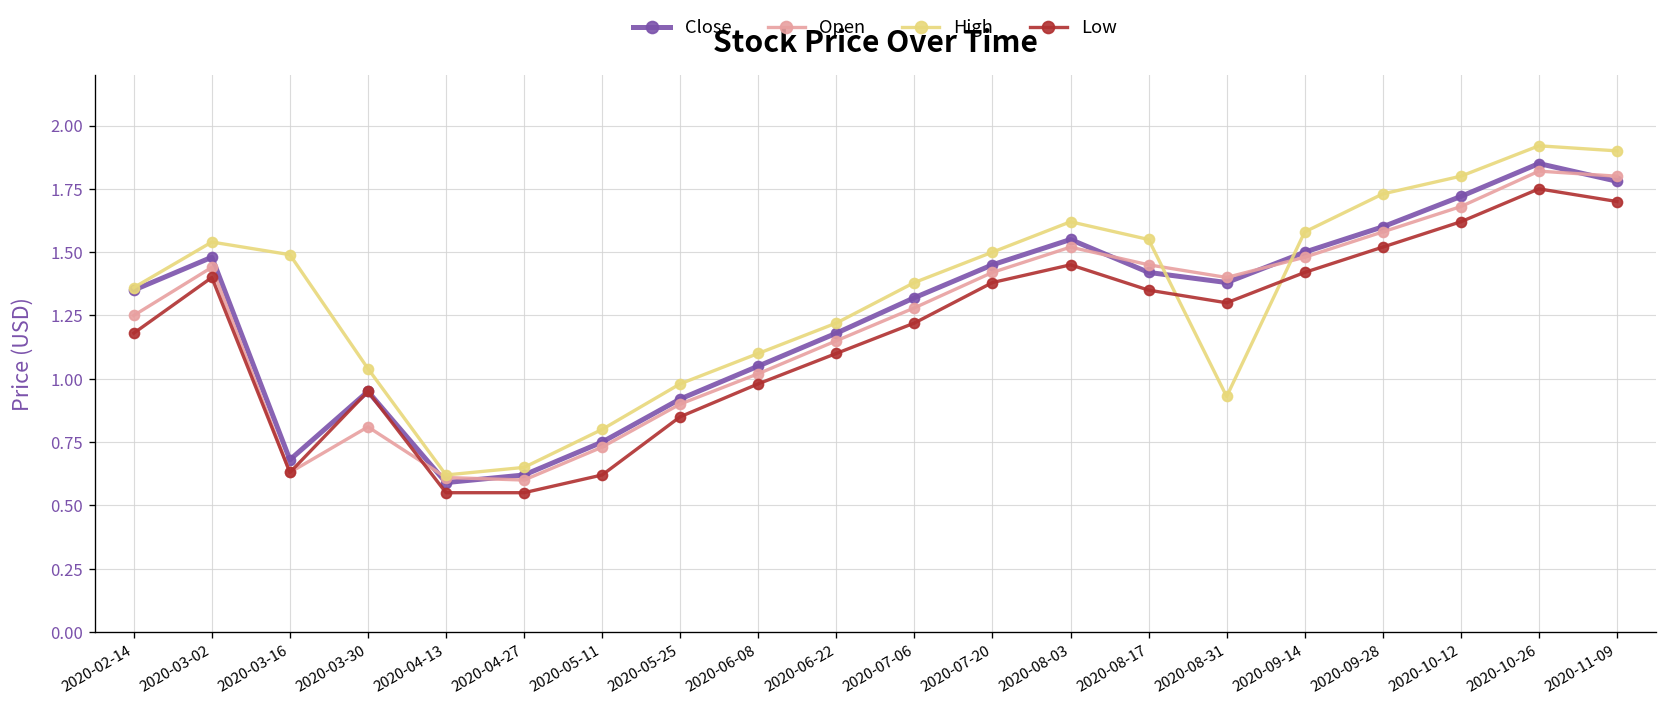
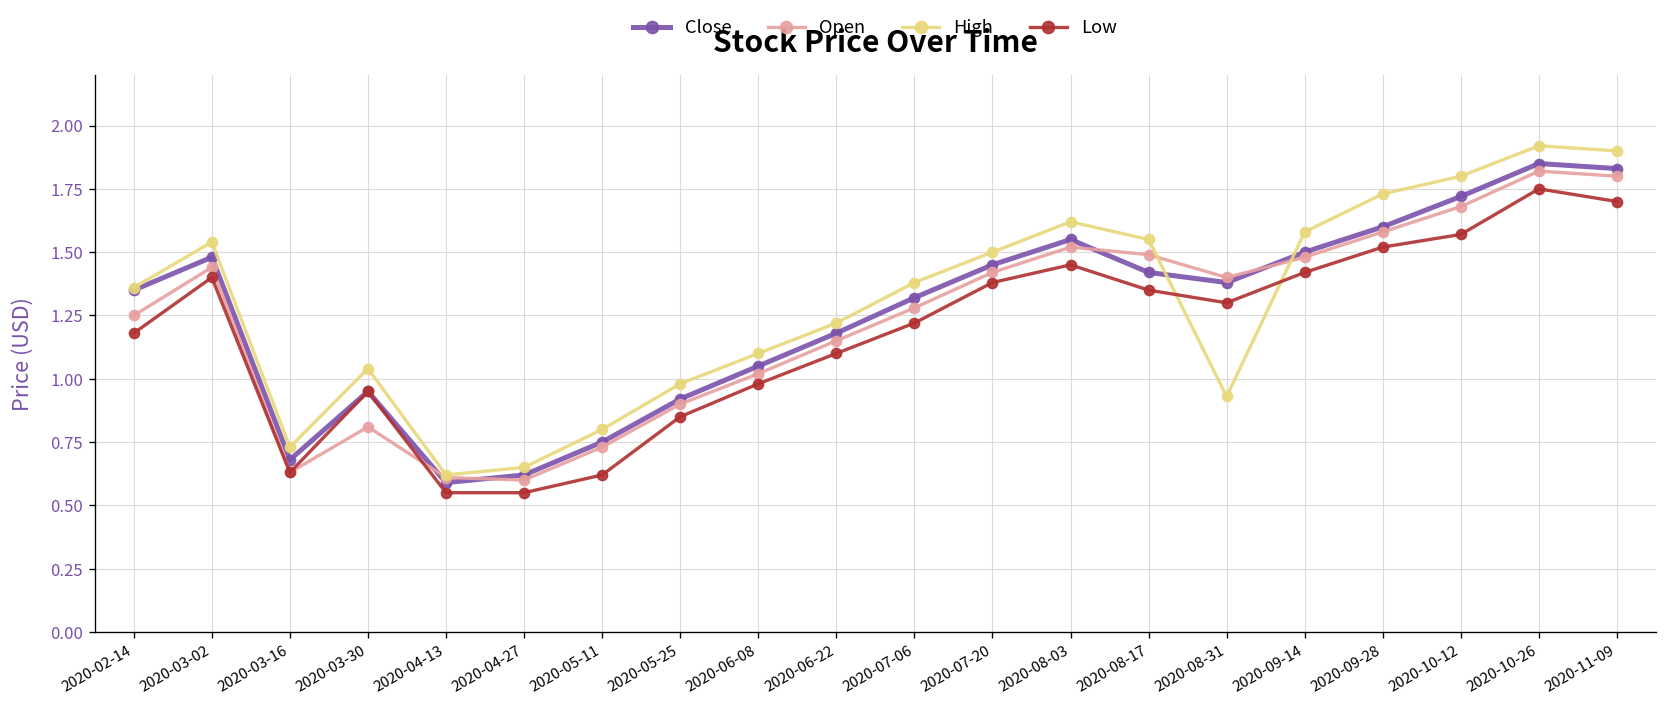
  {
    "Close": {
      "2020-03-02": 1.48,
      "2020-03-16": 0.68,
      "2020-04-13": 0.59,
      "2020-04-27": 0.62,
      "2020-05-11": 0.75,
      "2020-05-25": 0.92,
      "2020-06-08": 1.05,
      "2020-06-22": 1.18,
      "2020-07-06": 1.32,
      "2020-07-20": 1.45,
      "2020-08-03": 1.55,
      "2020-08-17": 1.42,
      "2020-08-31": 1.38,
      "2020-09-14": 1.50,
      "2020-09-28": 1.60,
      "2020-10-12": 1.72,
      "2020-10-26": 1.85,
-     "2020-11-09": 1.78
+     "2020-11-09": 1.83
    },
    "Open": {
      "2020-02-14": 1.25,
      "2020-03-02": 1.44,
      "2020-03-30": 0.81,
      "2020-04-27": 0.60,
      "2020-05-11": 0.73,
      "2020-05-25": 0.90,
      "2020-06-08": 1.02,
      "2020-06-22": 1.15,
      "2020-07-06": 1.28,
      "2020-07-20": 1.42,
      "2020-08-03": 1.52,
-     "2020-08-17": 1.45,
+     "2020-08-17": 1.49,
      "2020-08-31": 1.40,
      "2020-09-14": 1.48,
      "2020-09-28": 1.58,
      "2020-10-12": 1.68,
      "2020-10-26": 1.82,
      "2020-11-09": 1.80
    },
    "High": {
      "2020-03-02": 1.54,
-     "2020-03-16": 1.49,
+     "2020-03-16": 0.73,
      "2020-03-30": 1.04,
      "2020-04-27": 0.65,
      "2020-05-11": 0.80,
      "2020-05-25": 0.98,
      "2020-06-08": 1.10,
      "2020-06-22": 1.22,
      "2020-07-06": 1.38,
      "2020-07-20": 1.50,
      "2020-08-03": 1.62,
      "2020-08-17": 1.55,
      "2020-08-31": 0.93,
      "2020-09-14": 1.58,
      "2020-09-28": 1.73,
      "2020-10-12": 1.80,
      "2020-10-26": 1.92,
      "2020-11-09": 1.90
    },
    "Low": {
      "2020-02-14": 1.18,
      "2020-03-02": 1.40,
      "2020-04-13": 0.55,
      "2020-04-27": 0.55,
      "2020-05-11": 0.62,
      "2020-05-25": 0.85,
      "2020-06-08": 0.98,
      "2020-06-22": 1.10,
      "2020-07-06": 1.22,
      "2020-07-20": 1.38,
      "2020-08-03": 1.45,
      "2020-08-17": 1.35,
      "2020-08-31": 1.30,
      "2020-09-14": 1.42,
      "2020-09-28": 1.52,
-     "2020-10-12": 1.62,
+     "2020-10-12": 1.57,
      "2020-10-26": 1.75,
      "2020-11-09": 1.70
    }
  }
